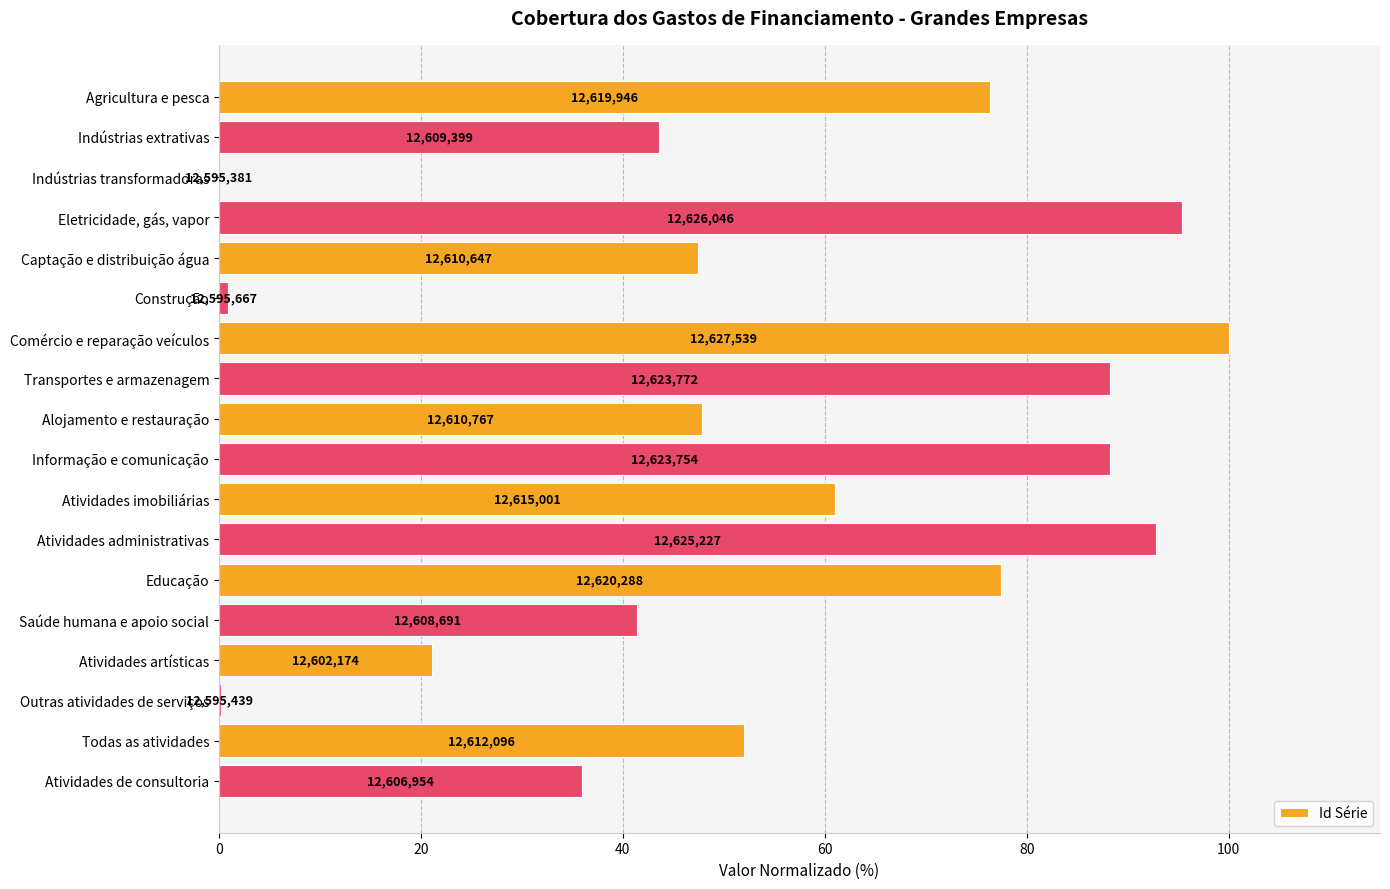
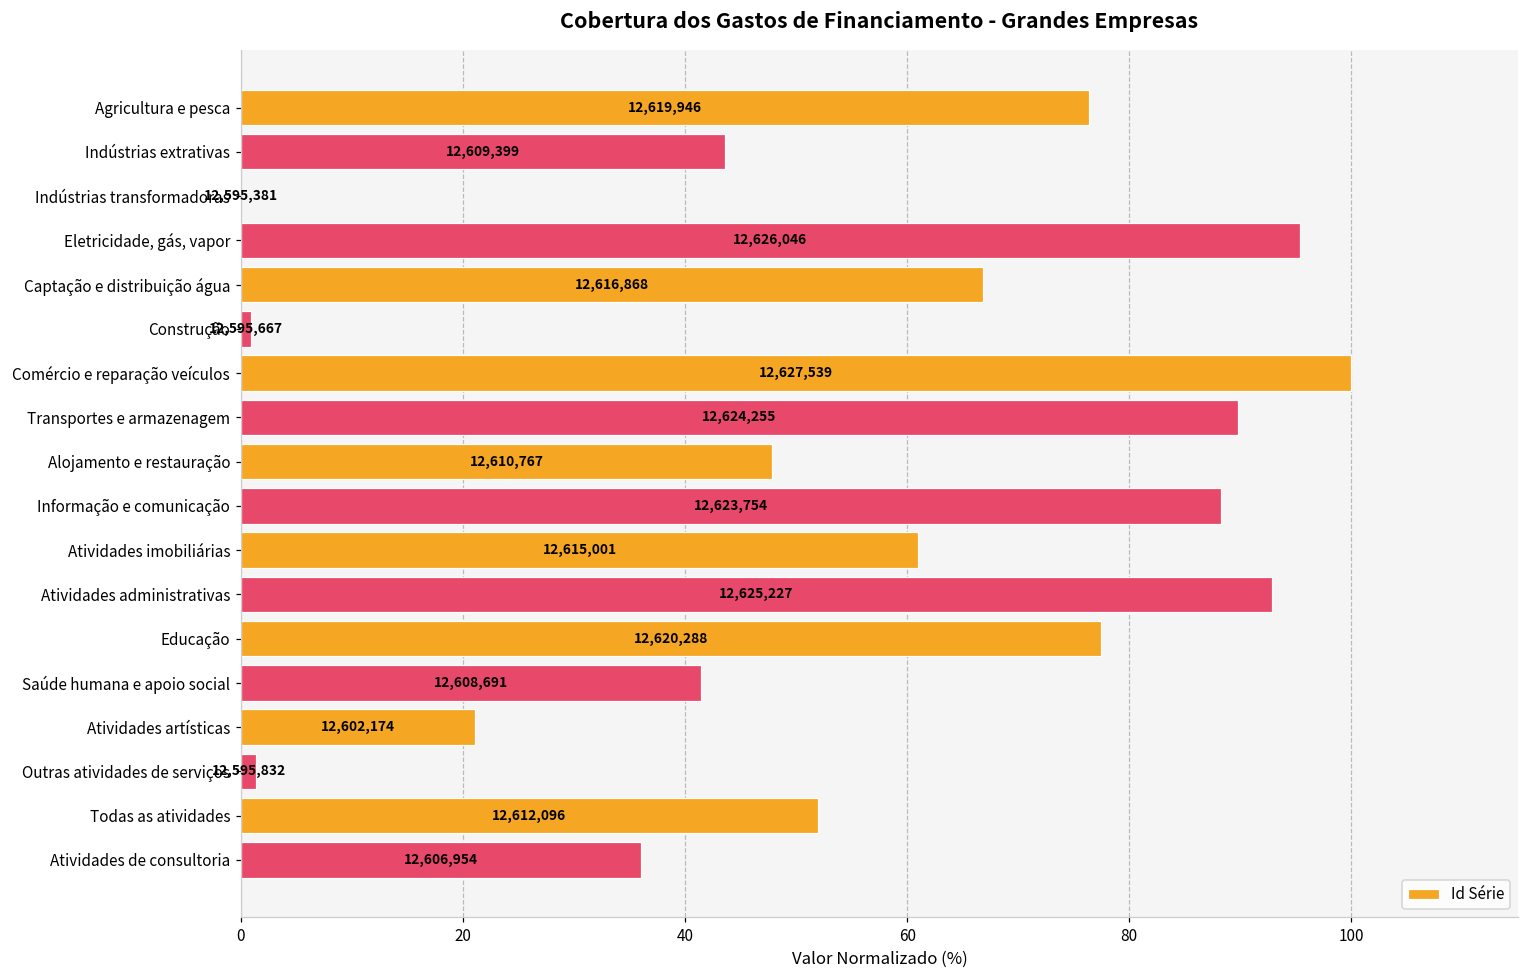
  {
-   "Captação e distribuição água": "12,610,647",
-   "Transportes e armazenagem": "12,623,772",
-   "Outras atividades de serviços": "12,595,439"
+   "Captação e distribuição água": "12,616,868",
+   "Transportes e armazenagem": "12,624,255",
+   "Outras atividades de serviços": "12,595,832"
  }
